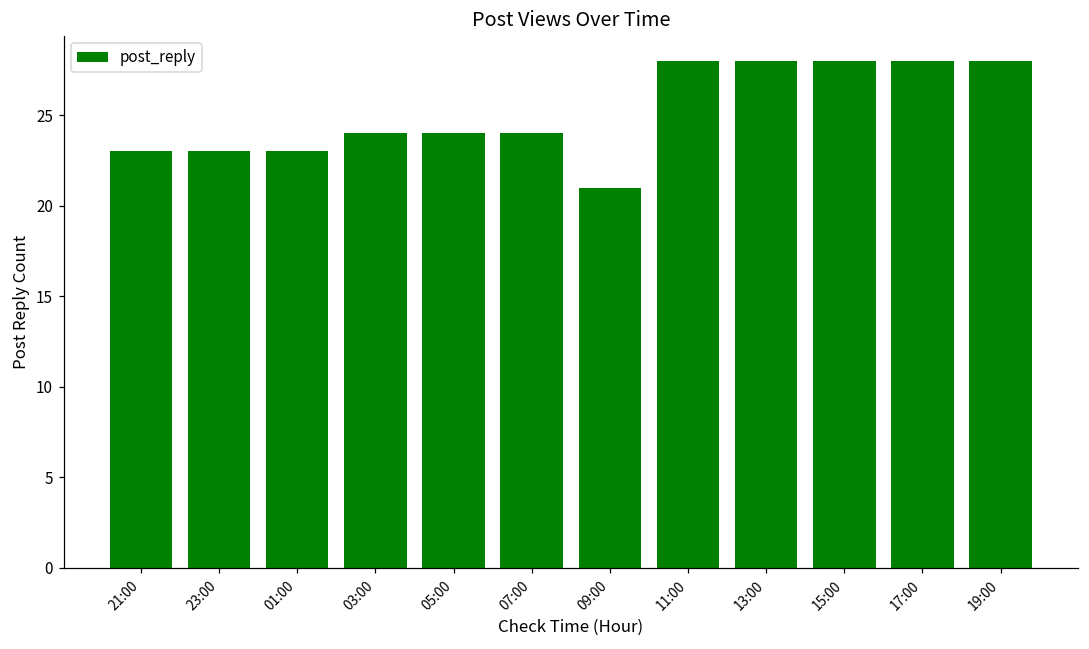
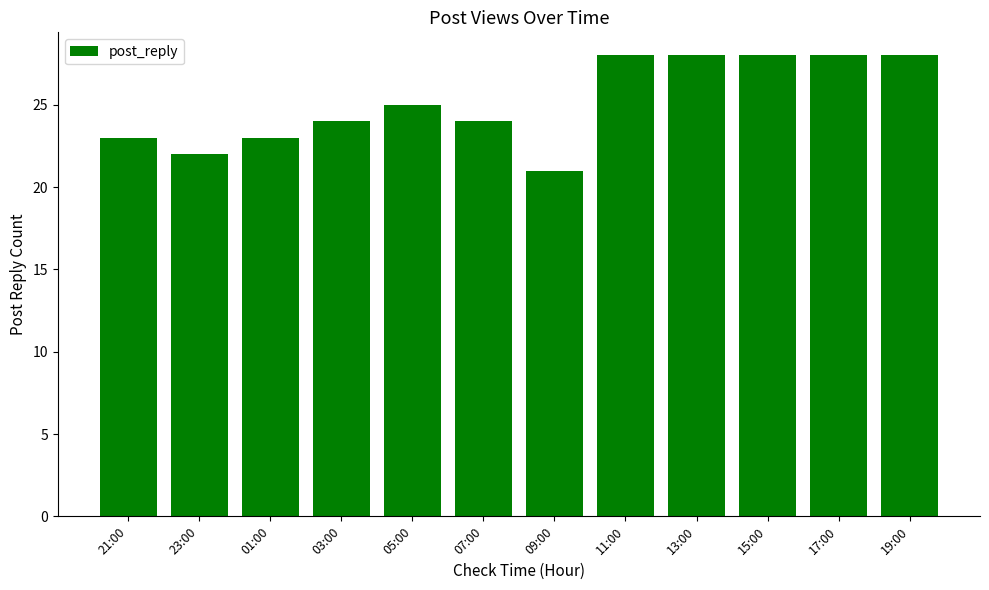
  {
    "21:00": 23,
-   "23:00": 23,
+   "23:00": 22,
    "01:00": 23,
    "03:00": 24,
-   "05:00": 24,
+   "05:00": 25,
    "07:00": 24,
    "09:00": 21,
    "11:00": 28,
    "13:00": 28,
    "15:00": 28,
    "17:00": 28,
    "19:00": 28
  }
